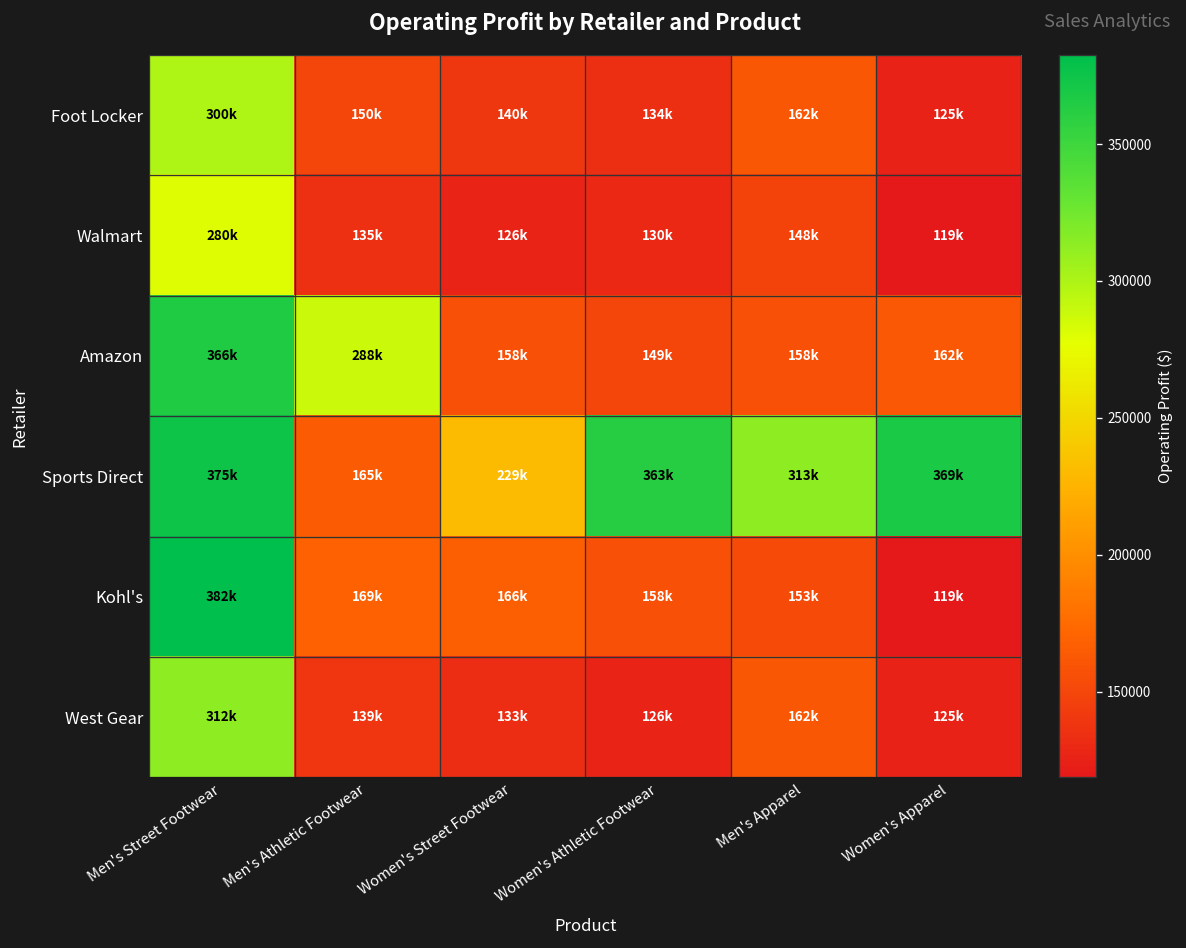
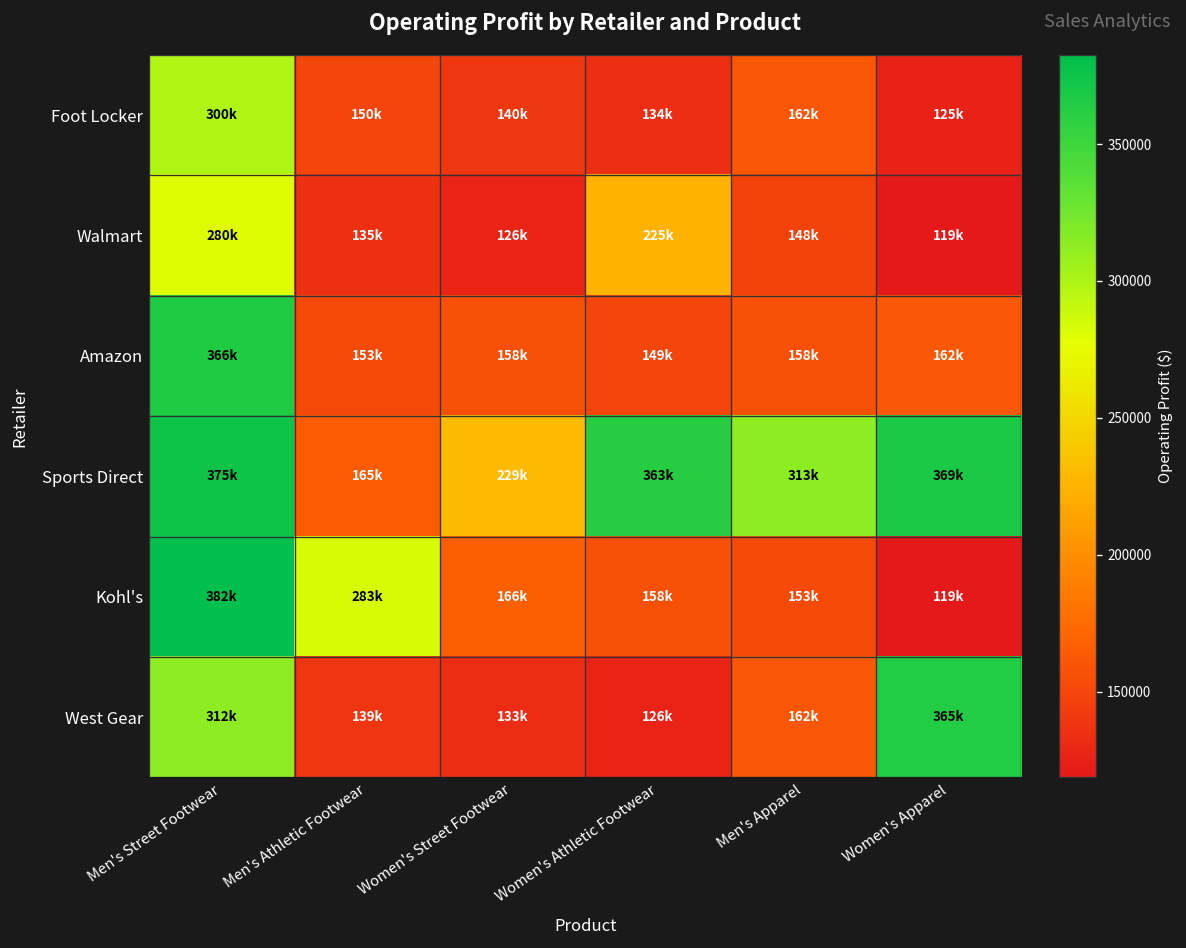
  {
    "Foot Locker": {
      "Men's Street Footwear": "300k",
      "Men's Athletic Footwear": "150k",
      "Women's Street Footwear": "140k",
      "Women's Athletic Footwear": "134k",
      "Men's Apparel": "162k",
      "Women's Apparel": "125k"
    },
    "Walmart": {
      "Men's Street Footwear": "280k",
      "Men's Athletic Footwear": "135k",
      "Women's Street Footwear": "126k",
-     "Women's Athletic Footwear": "130k",
+     "Women's Athletic Footwear": "225k",
      "Men's Apparel": "148k",
      "Women's Apparel": "119k"
    },
    "Amazon": {
      "Men's Street Footwear": "366k",
-     "Men's Athletic Footwear": "288k",
+     "Men's Athletic Footwear": "153k",
      "Women's Street Footwear": "158k",
      "Women's Athletic Footwear": "149k",
      "Men's Apparel": "158k",
      "Women's Apparel": "162k"
    },
    "Sports Direct": {
      "Men's Street Footwear": "375k",
      "Men's Athletic Footwear": "165k",
      "Women's Street Footwear": "229k",
      "Women's Athletic Footwear": "363k",
      "Men's Apparel": "313k",
      "Women's Apparel": "369k"
    },
    "Kohl's": {
      "Men's Street Footwear": "382k",
-     "Men's Athletic Footwear": "169k",
+     "Men's Athletic Footwear": "283k",
      "Women's Street Footwear": "166k",
      "Women's Athletic Footwear": "158k",
      "Men's Apparel": "153k",
      "Women's Apparel": "119k"
    },
    "West Gear": {
      "Men's Street Footwear": "312k",
      "Men's Athletic Footwear": "139k",
      "Women's Street Footwear": "133k",
      "Women's Athletic Footwear": "126k",
      "Men's Apparel": "162k",
-     "Women's Apparel": "125k"
+     "Women's Apparel": "365k"
    }
  }
